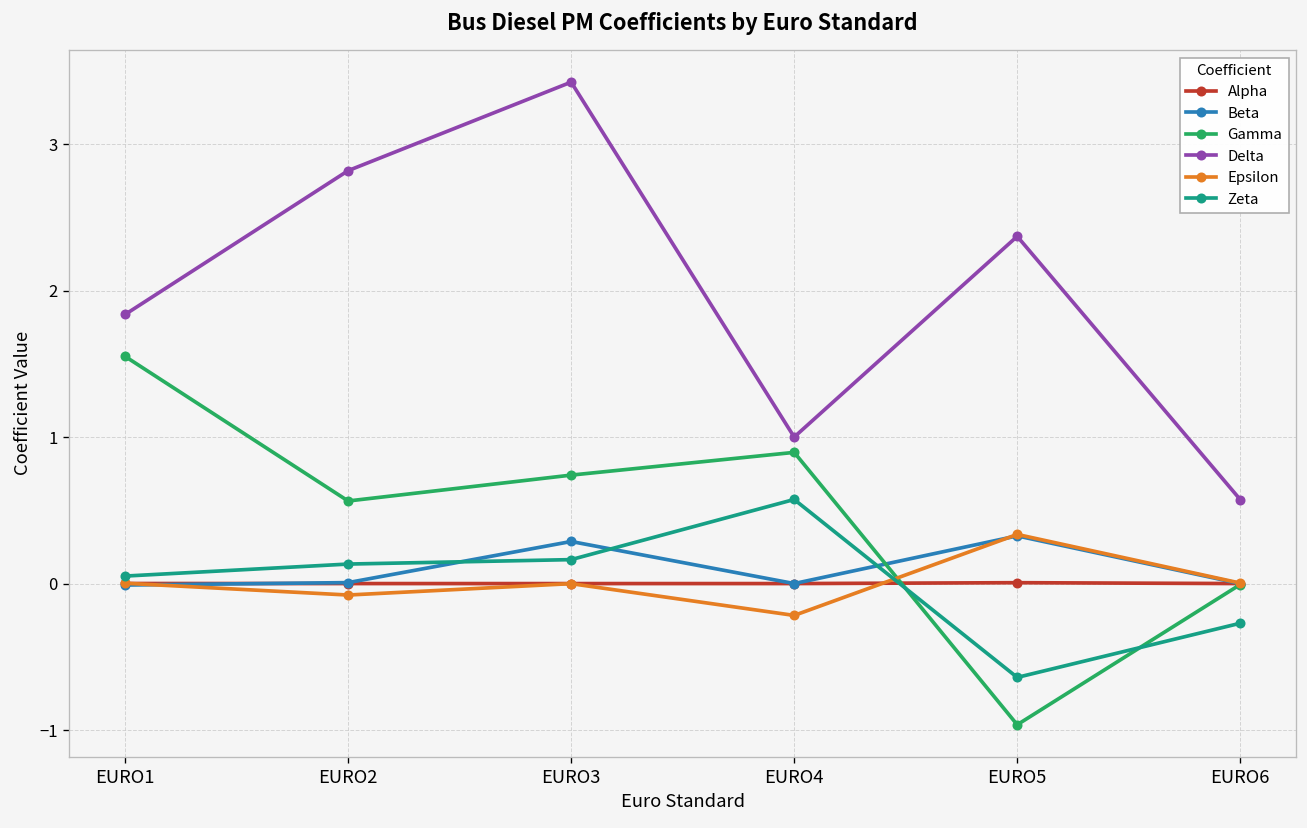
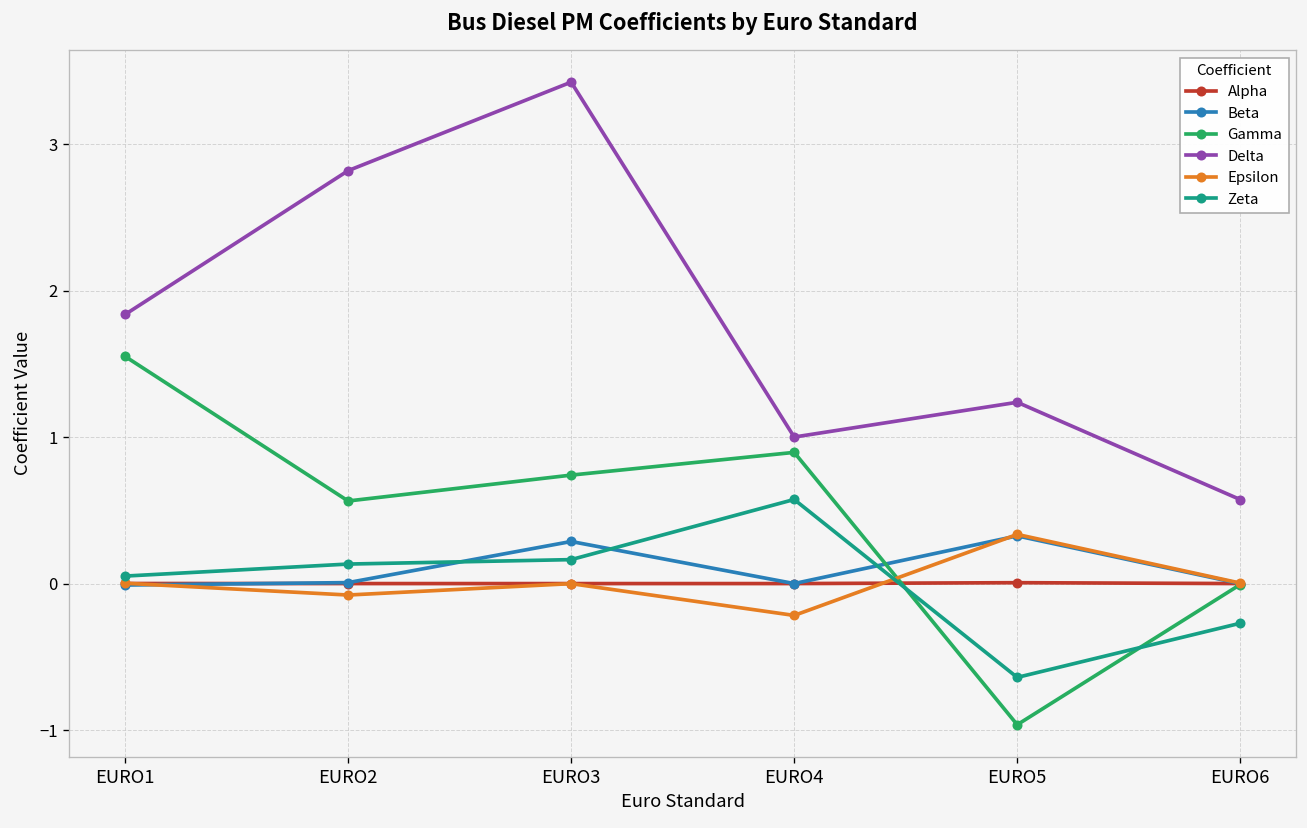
  {
    "Alpha": {
      "EURO5": 0.01
    },
    "Beta": {
      "EURO3": 0.29
    },
    "Delta": {
      "EURO1": 1.84,
      "EURO2": 2.82,
      "EURO3": 3.42,
      "EURO4": 1.00,
-     "EURO5": 2.37,
+     "EURO5": 1.24,
      "EURO6": 0.57
    },
    "Epsilon": {
      "EURO2": -0.08,
      "EURO4": -0.22
    }
  }
